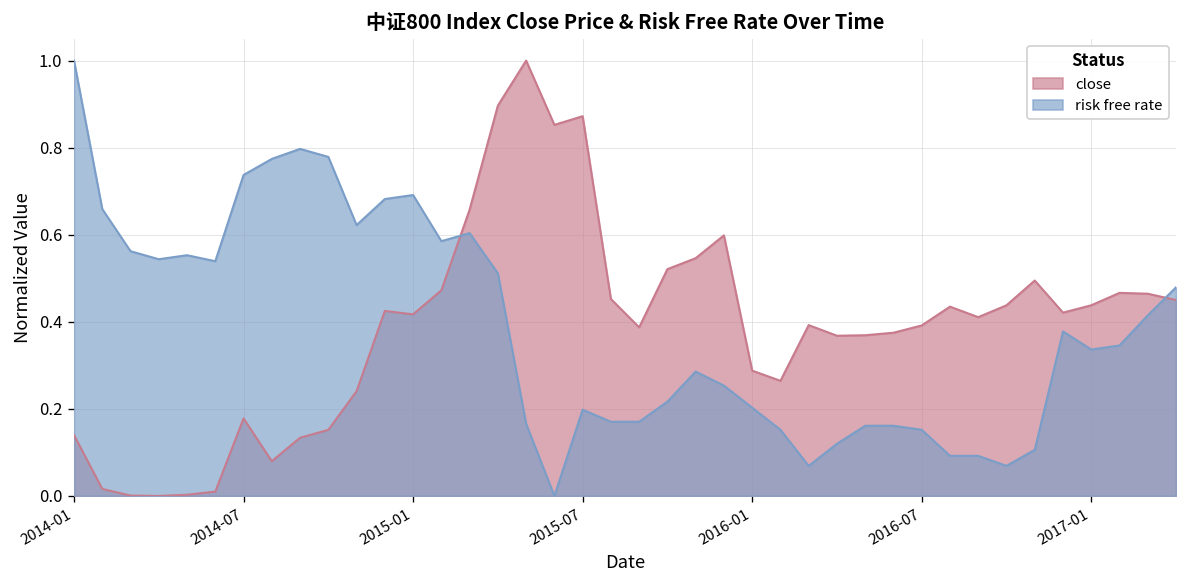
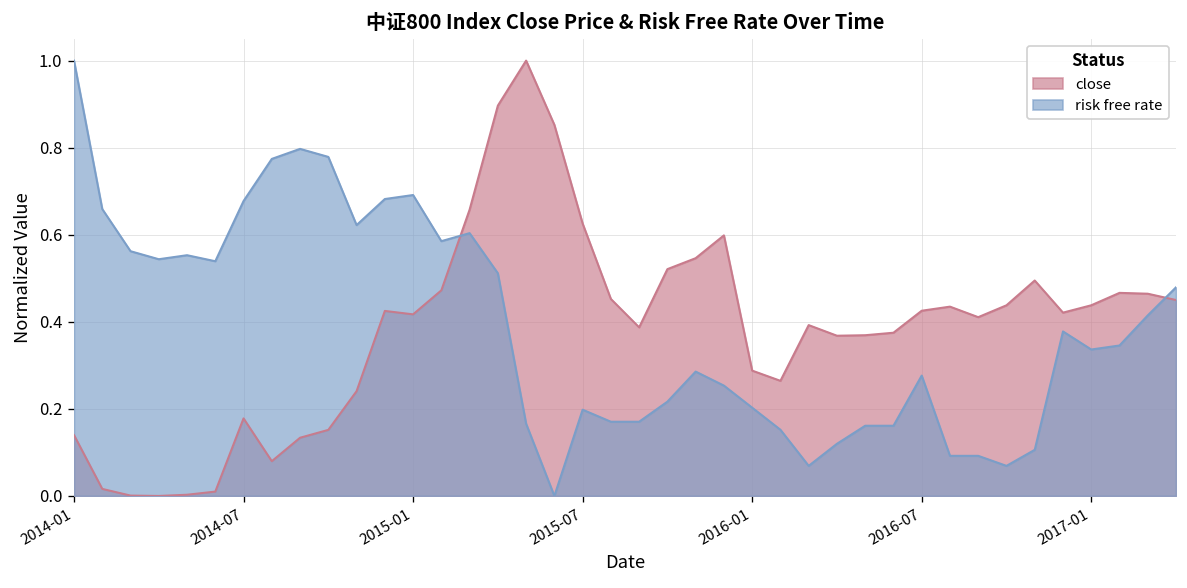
  {
    "close": {
      "2014-01": 0.14,
      "2014-07": 0.18,
      "2015-01": 0.42,
-     "2015-07": 0.87,
+     "2015-07": 0.63,
      "2016-01": 0.29,
-     "2016-07": 0.39,
+     "2016-07": 0.43,
      "2017-01": 0.44
    },
    "risk free rate": {
      "2014-01": 1.00,
-     "2014-07": 0.74,
+     "2014-07": 0.68,
      "2015-01": 0.69,
      "2015-07": 0.20,
      "2016-01": 0.20,
-     "2016-07": 0.15,
+     "2016-07": 0.28,
      "2017-01": 0.34
    }
  }
